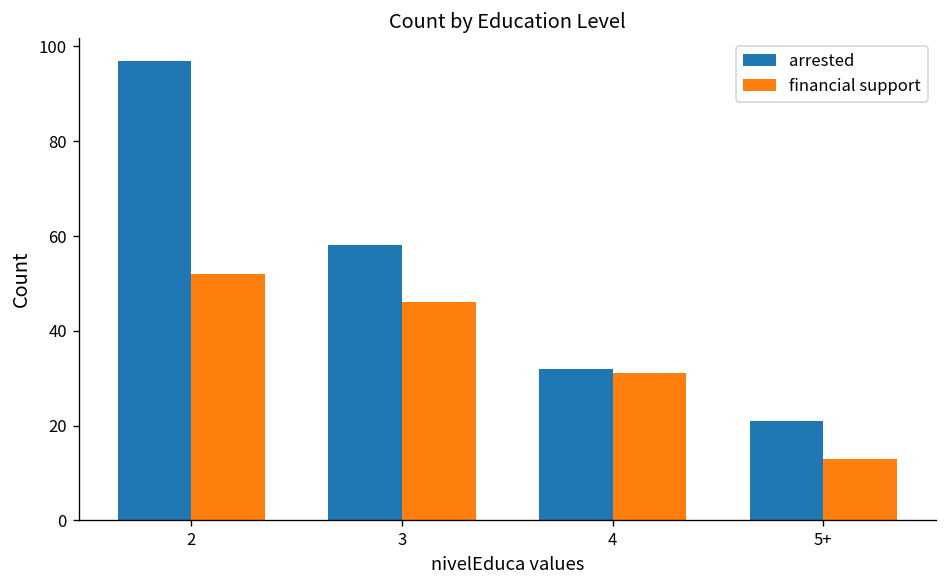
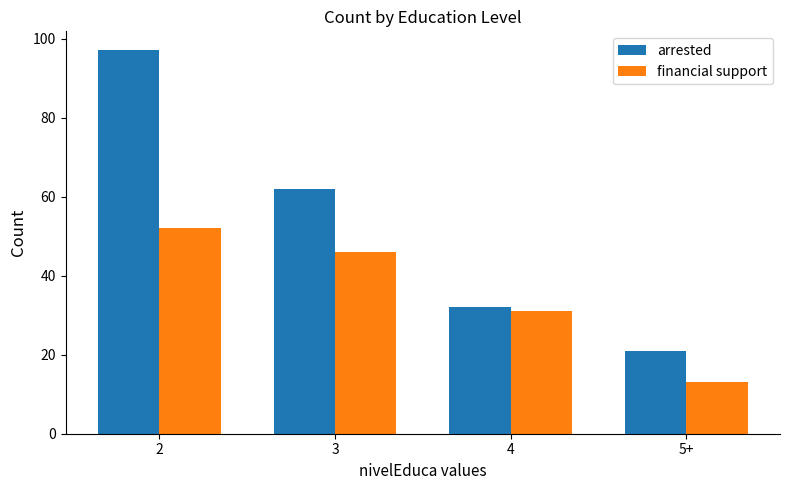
  {
    "arrested": {
      "2": 97,
-     "3": 58,
+     "3": 62,
      "4": 32,
      "5+": 21
    },
    "financial support": {
      "2": 52,
      "3": 46,
      "4": 31,
      "5+": 13
    }
  }
